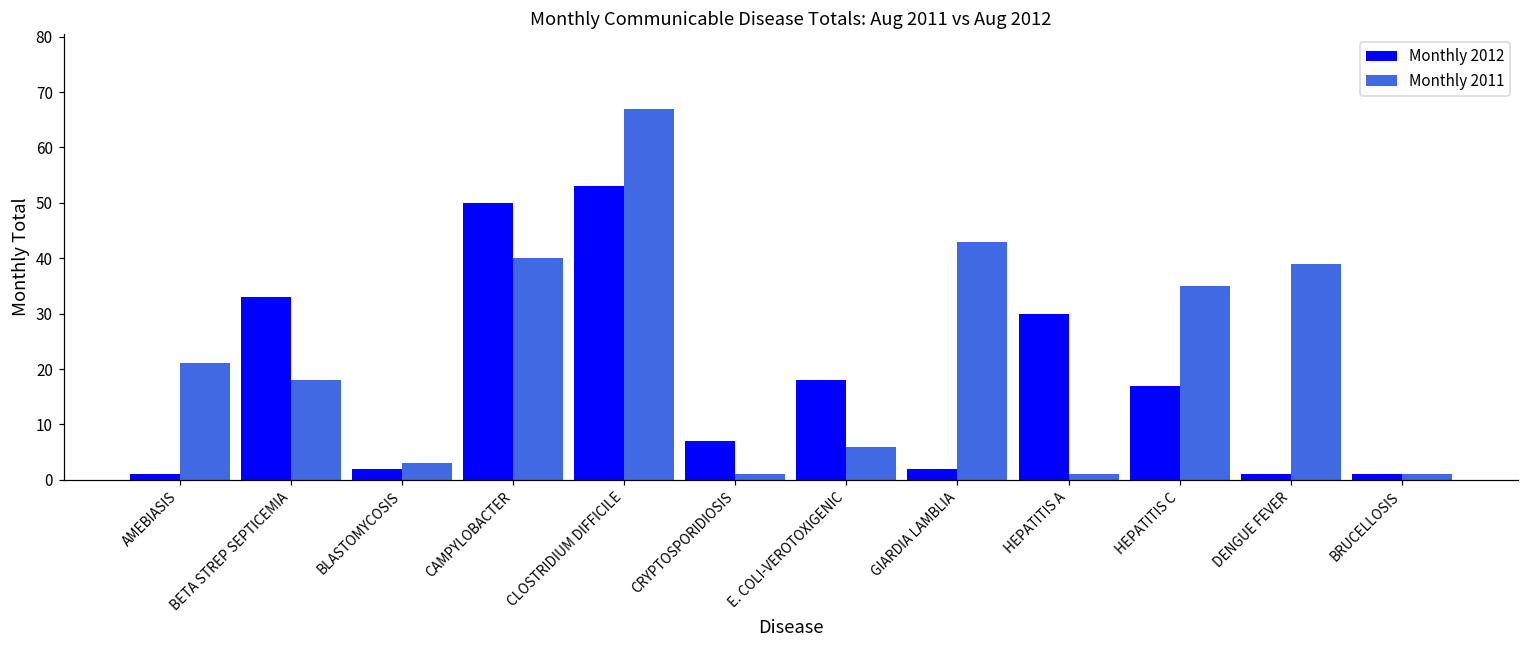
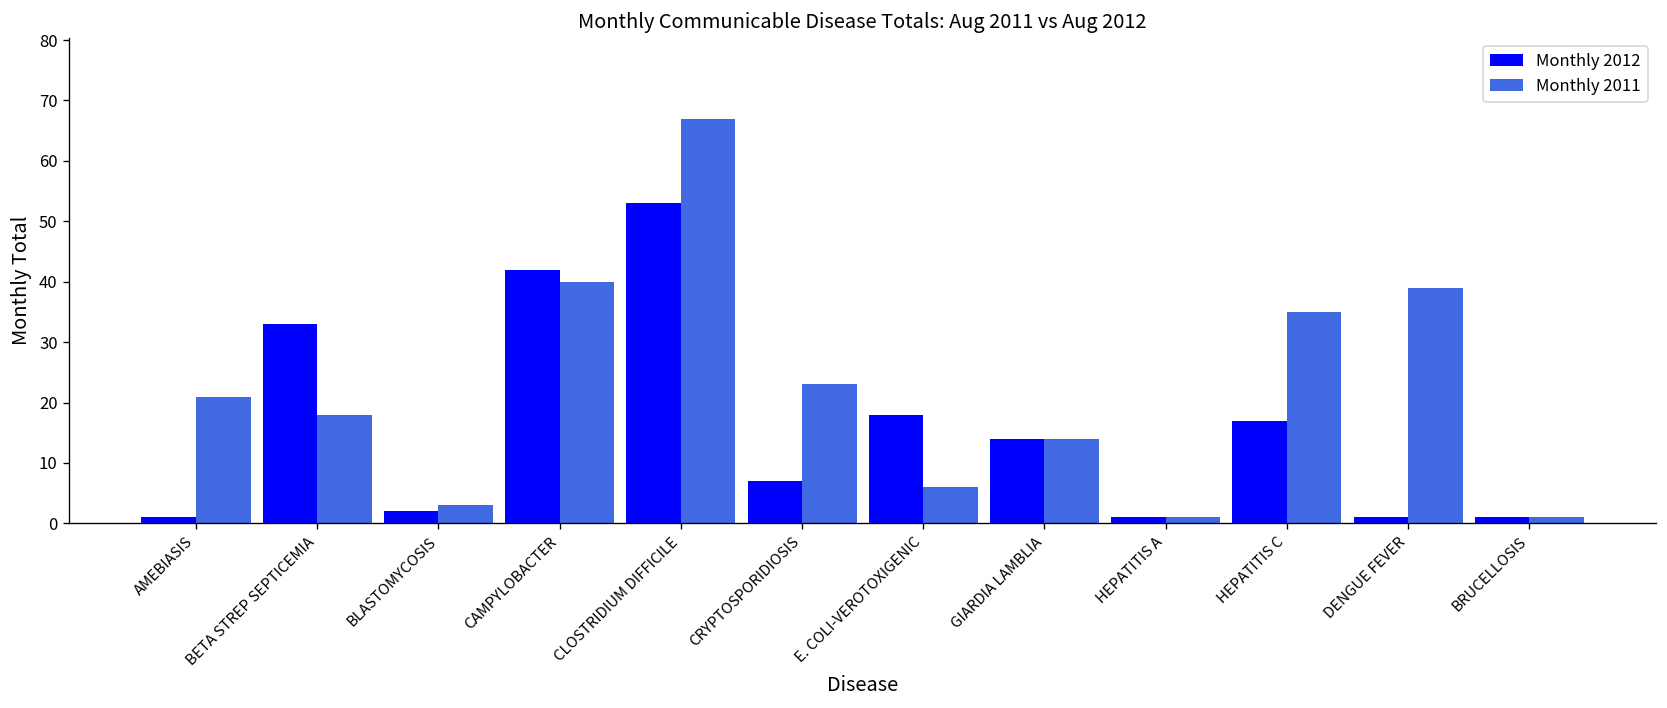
  {
    "Monthly 2012": {
      "AMEBIASIS": 1,
      "BETA STREP SEPTICEMIA": 33,
      "BLASTOMYCOSIS": 2,
-     "CAMPYLOBACTER": 50,
+     "CAMPYLOBACTER": 42,
      "CLOSTRIDIUM DIFFICILE": 53,
      "CRYPTOSPORIDIOSIS": 7,
      "E. COLI-VEROTOXIGENIC": 18,
-     "GIARDIA LAMBLIA": 2,
-     "HEPATITIS A": 30,
+     "GIARDIA LAMBLIA": 14,
+     "HEPATITIS A": 1,
      "HEPATITIS C": 17,
      "DENGUE FEVER": 1,
      "BRUCELLOSIS": 1
    },
    "Monthly 2011": {
      "AMEBIASIS": 21,
      "BETA STREP SEPTICEMIA": 18,
      "BLASTOMYCOSIS": 3,
      "CAMPYLOBACTER": 40,
      "CLOSTRIDIUM DIFFICILE": 67,
-     "CRYPTOSPORIDIOSIS": 1,
+     "CRYPTOSPORIDIOSIS": 23,
      "E. COLI-VEROTOXIGENIC": 6,
-     "GIARDIA LAMBLIA": 43,
+     "GIARDIA LAMBLIA": 14,
      "HEPATITIS A": 1,
      "HEPATITIS C": 35,
      "DENGUE FEVER": 39,
      "BRUCELLOSIS": 1
    }
  }
